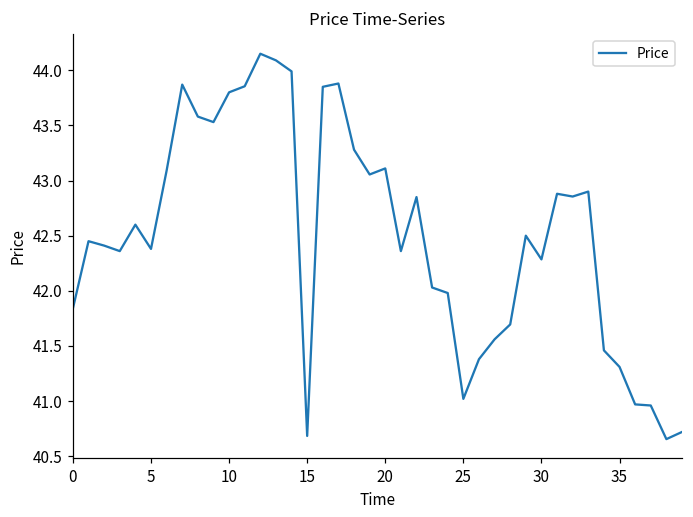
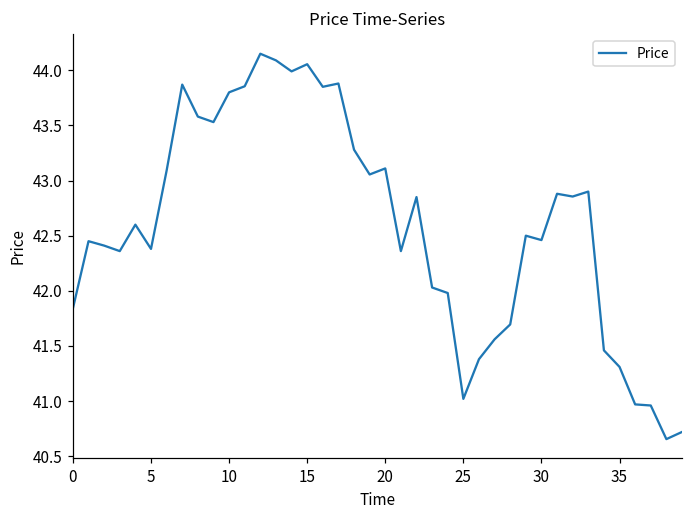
  {
    "0": 41.84,
    "5": 42.38,
    "10": 43.80,
-   "15": 40.68,
+   "15": 44.06,
    "20": 43.11,
    "25": 41.02,
-   "30": 42.29,
+   "30": 42.46,
    "35": 41.31
  }
